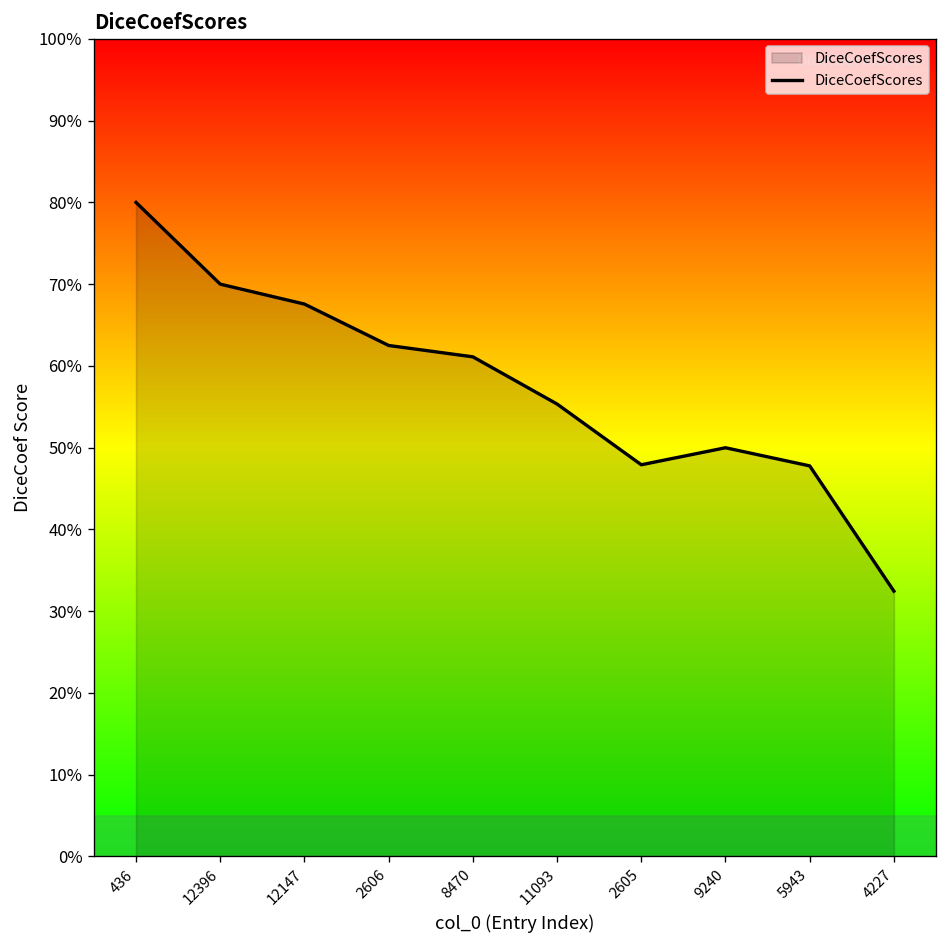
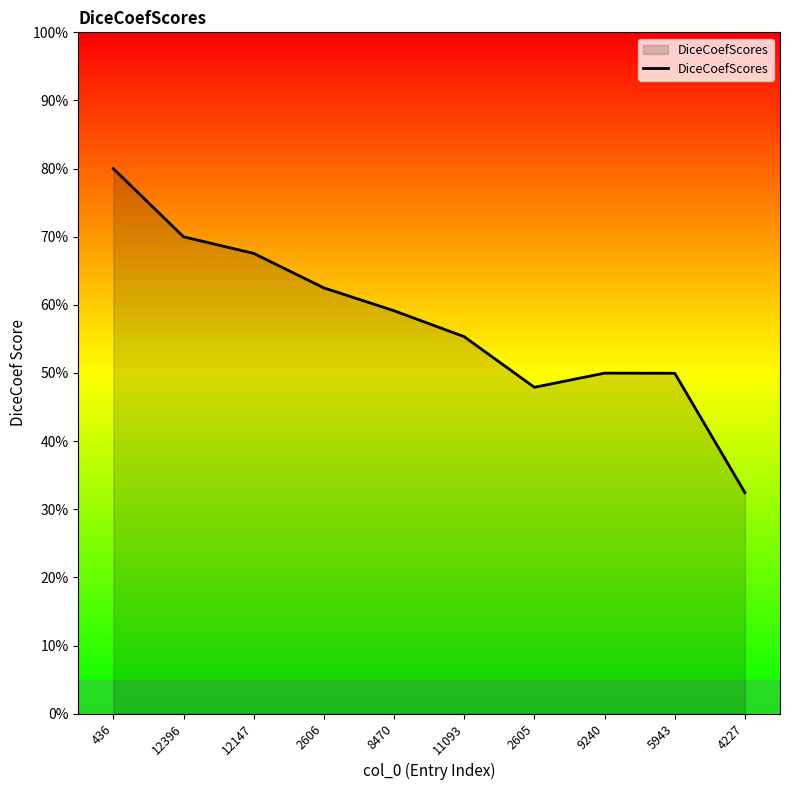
  {
    "436": "80%",
    "12396": "70%",
    "12147": "68%",
    "2606": "62%",
-   "8470": "61%",
+   "8470": "59%",
    "11093": "55%",
    "2605": "48%",
    "9240": "50%",
-   "5943": "48%",
+   "5943": "50%",
    "4227": "32%"
  }
